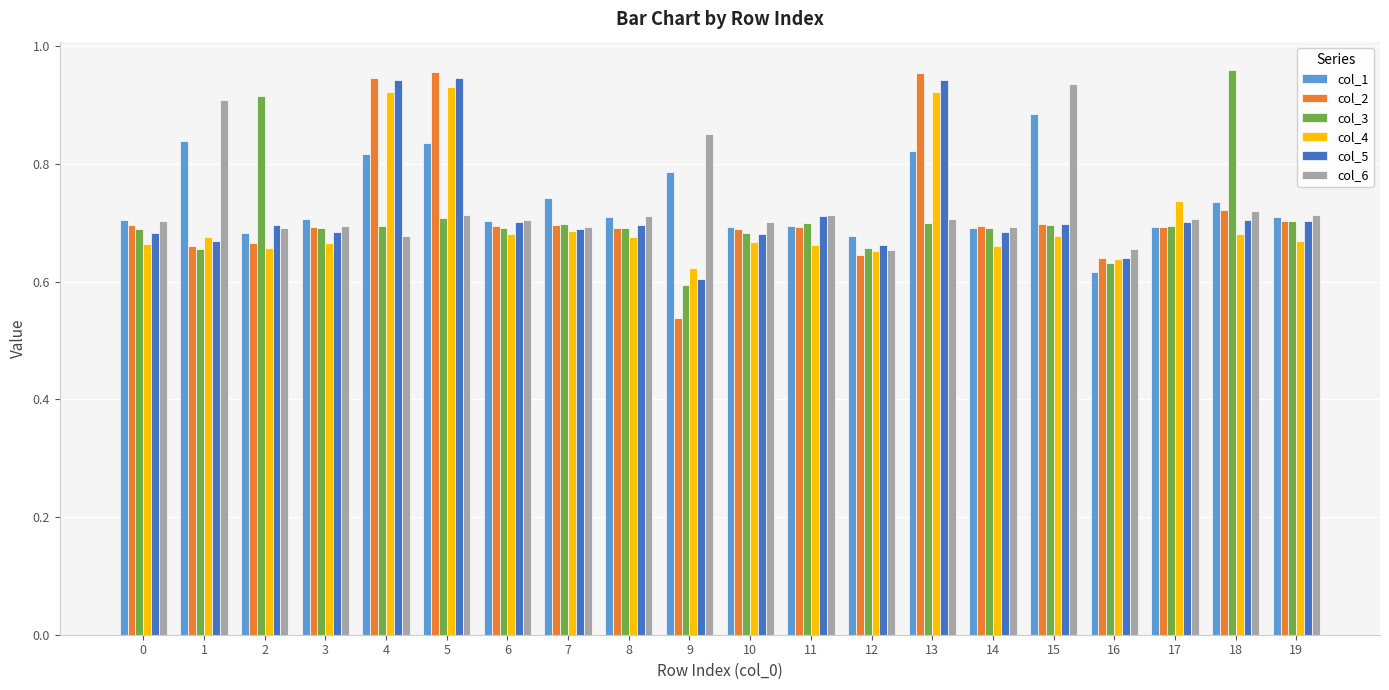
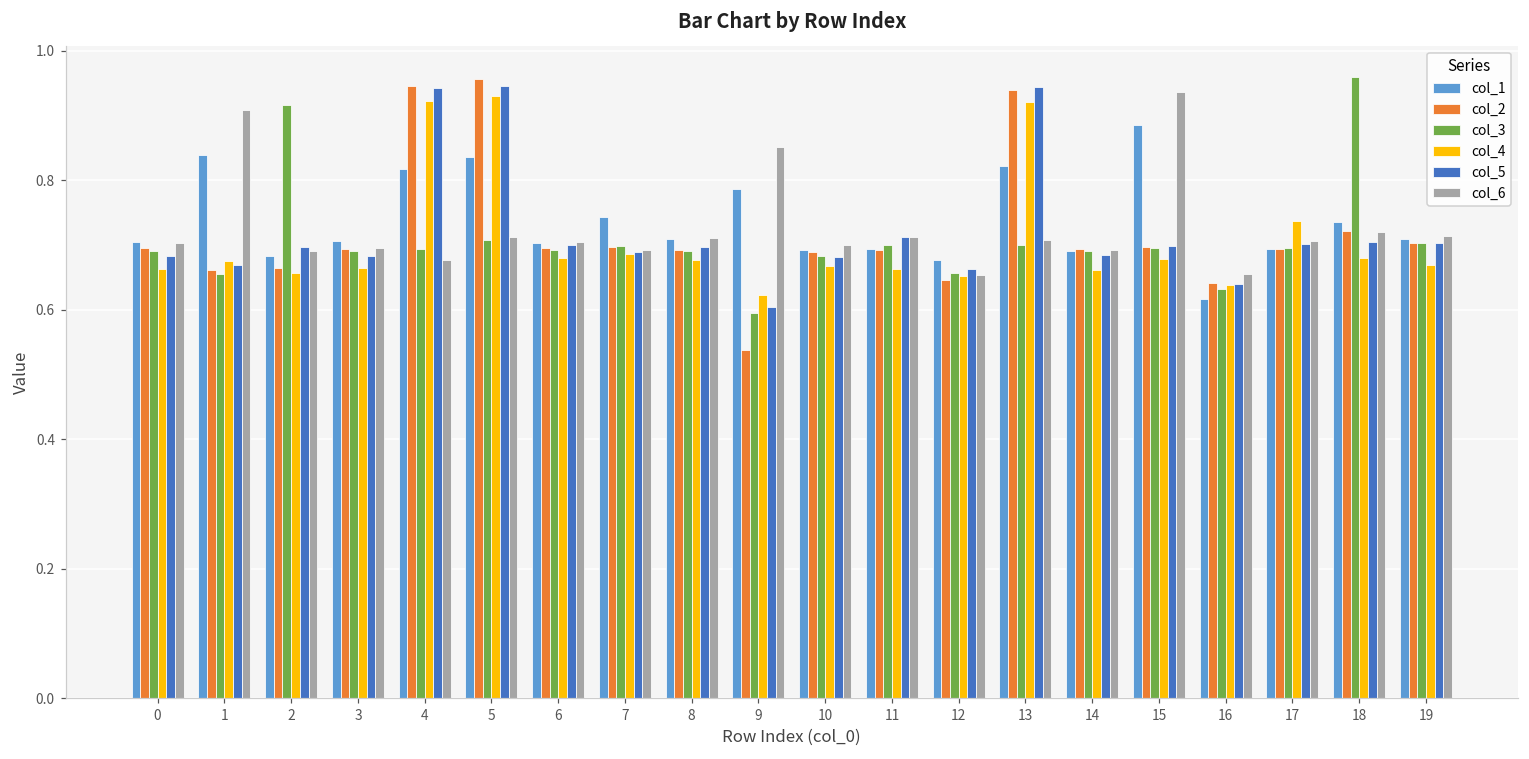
  {
    "col_2": {
      "0": 0.70,
      "1": 0.66,
      "2": 0.66,
      "3": 0.69,
      "4": 0.95,
      "5": 0.96,
      "6": 0.70,
      "7": 0.70,
      "8": 0.69,
      "9": 0.54,
      "10": 0.69,
      "11": 0.69,
      "12": 0.65,
-     "13": 0.95,
+     "13": 0.94,
      "14": 0.69,
      "15": 0.70,
      "16": 0.64,
      "17": 0.69,
      "18": 0.72,
      "19": 0.70
    },
    "col_3": {
      "0": 0.69,
      "1": 0.65,
      "2": 0.92,
      "3": 0.69,
      "4": 0.69,
      "5": 0.71,
      "6": 0.69,
      "7": 0.70,
      "8": 0.69,
      "9": 0.59,
      "10": 0.68,
      "11": 0.70,
      "12": 0.66,
      "13": 0.70,
      "14": 0.69,
      "15": 0.70,
      "16": 0.63,
      "17": 0.69,
      "18": 0.96,
      "19": 0.70
    },
    "col_4": {
      "0": 0.66,
      "1": 0.68,
      "2": 0.66,
      "3": 0.66,
      "4": 0.92,
      "5": 0.93,
      "6": 0.68,
      "7": 0.69,
      "8": 0.68,
      "9": 0.62,
      "10": 0.67,
      "11": 0.66,
      "12": 0.65,
      "13": 0.92,
      "14": 0.66,
      "15": 0.68,
      "16": 0.64,
      "17": 0.74,
      "18": 0.68,
      "19": 0.67
    },
    "col_6": {
      "0": 0.70,
      "1": 0.91,
      "2": 0.69,
      "3": 0.69,
      "4": 0.68,
      "5": 0.71,
      "6": 0.71,
      "7": 0.69,
      "8": 0.71,
      "9": 0.85,
      "10": 0.70,
      "11": 0.71,
      "12": 0.65,
      "13": 0.71,
      "14": 0.69,
      "15": 0.94,
      "16": 0.66,
      "17": 0.71,
      "18": 0.72,
      "19": 0.71
    }
  }
